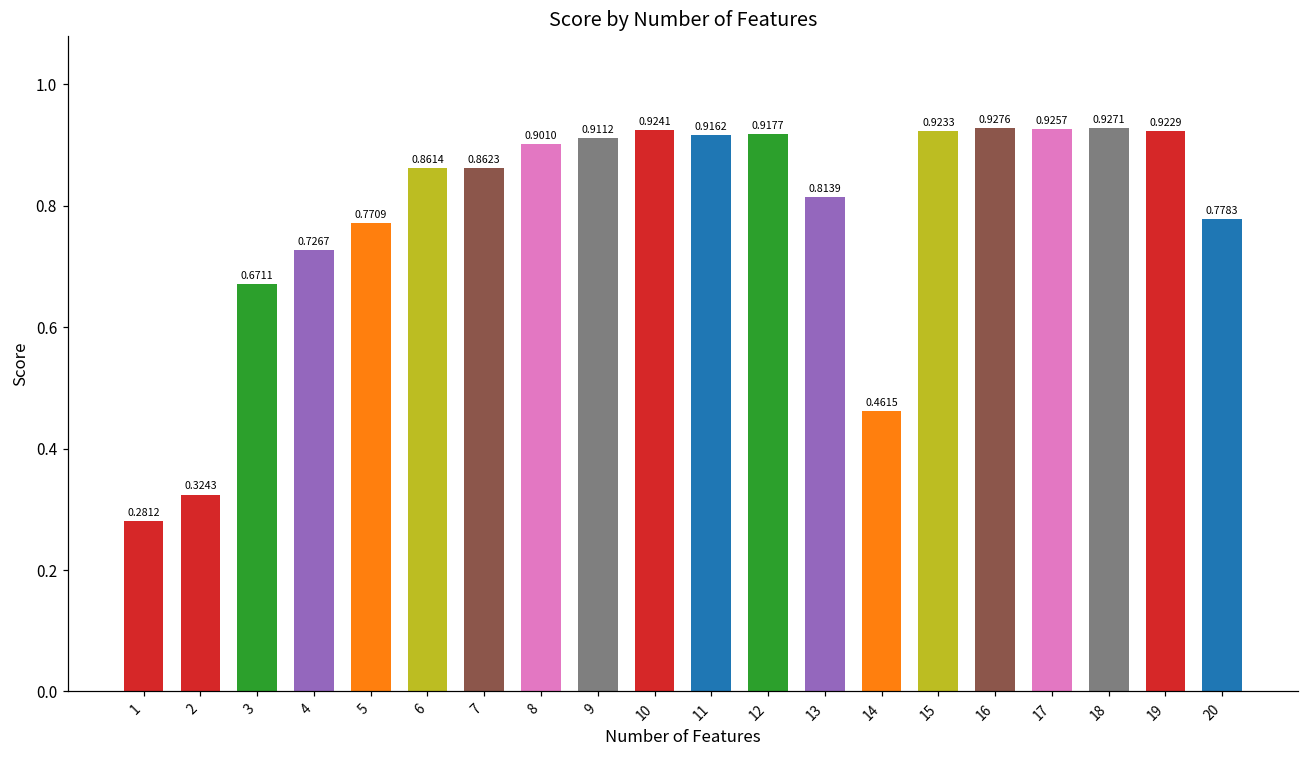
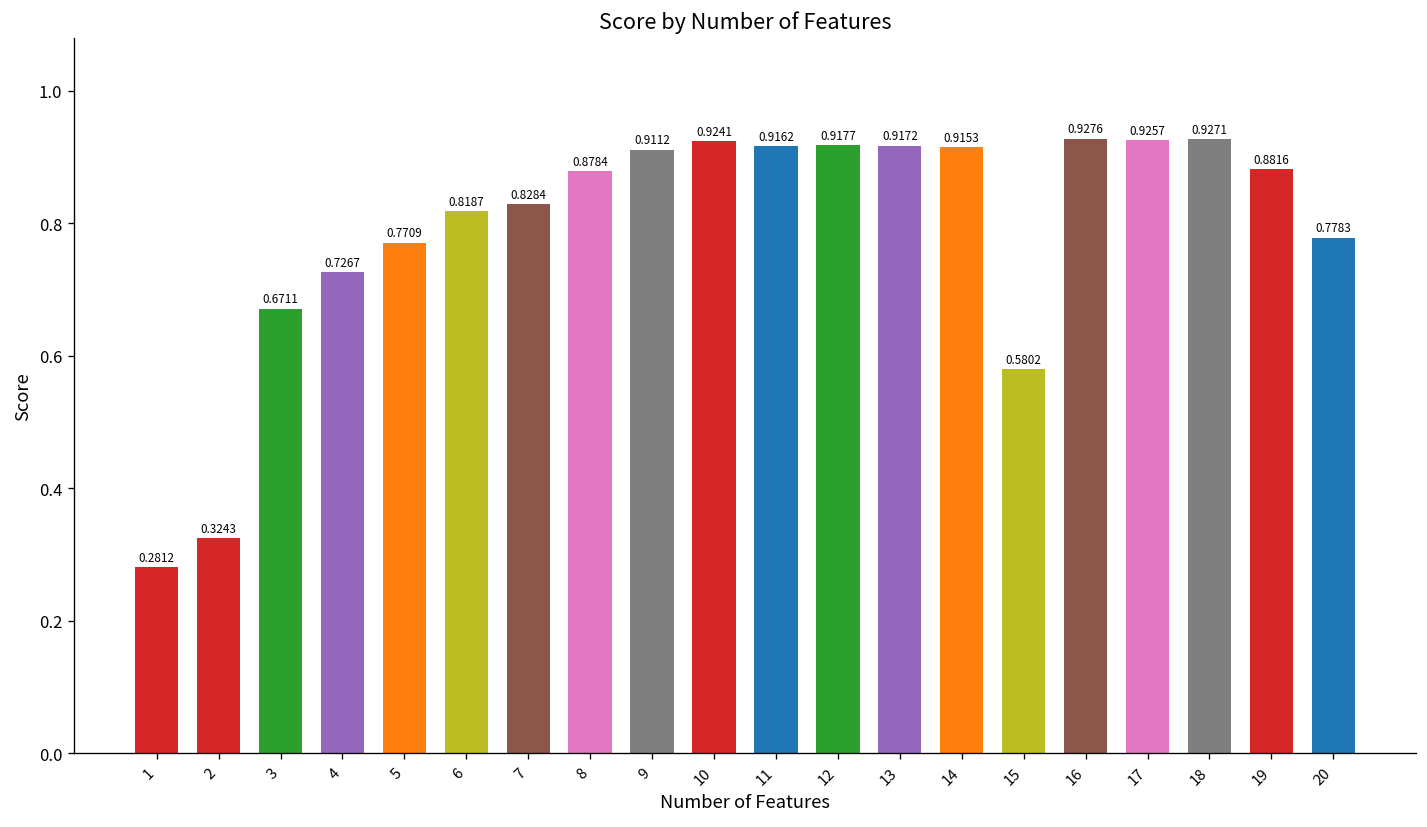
  {
    "1": 0.2812,
    "2": 0.3243,
    "3": 0.6711,
    "4": 0.7267,
    "5": 0.7709,
-   "6": 0.8614,
-   "7": 0.8623,
-   "8": 0.9010,
+   "6": 0.8187,
+   "7": 0.8284,
+   "8": 0.8784,
    "9": 0.9112,
    "10": 0.9241,
    "11": 0.9162,
    "12": 0.9177,
-   "13": 0.8139,
-   "14": 0.4615,
-   "15": 0.9233,
+   "13": 0.9172,
+   "14": 0.9153,
+   "15": 0.5802,
    "16": 0.9276,
    "17": 0.9257,
    "18": 0.9271,
-   "19": 0.9229,
+   "19": 0.8816,
    "20": 0.7783
  }
